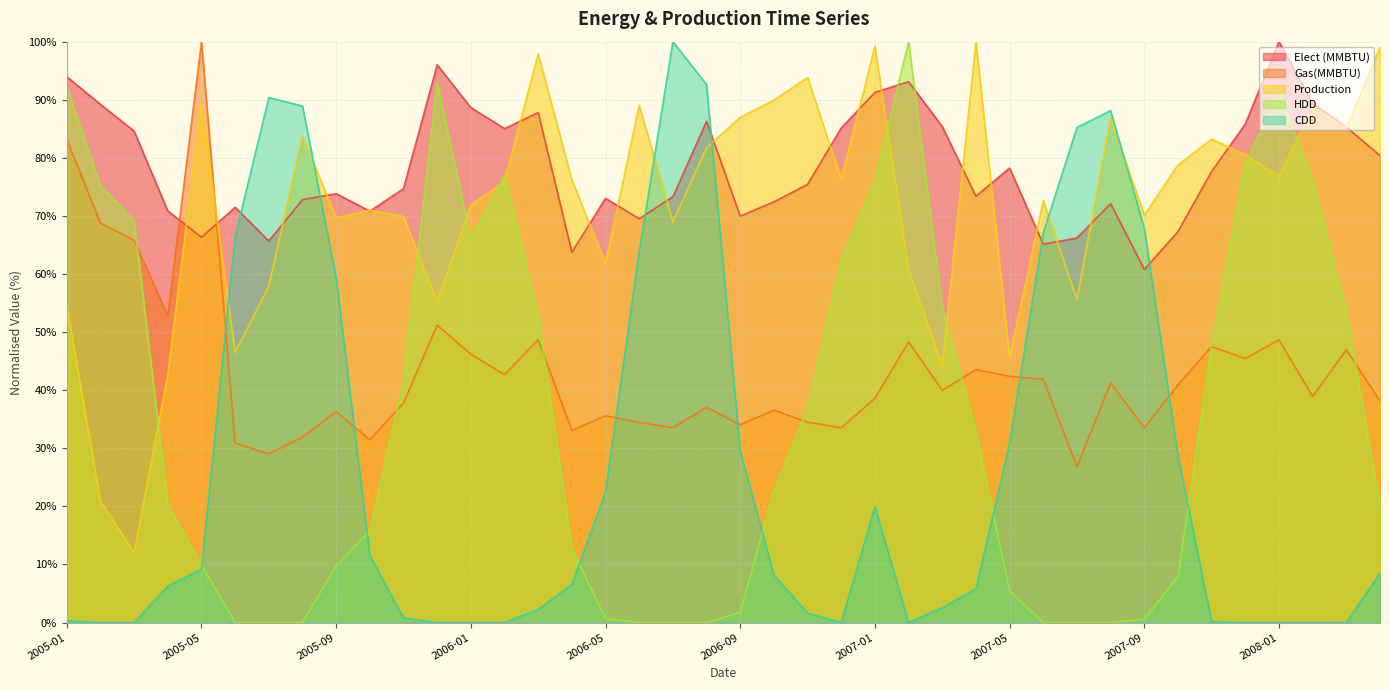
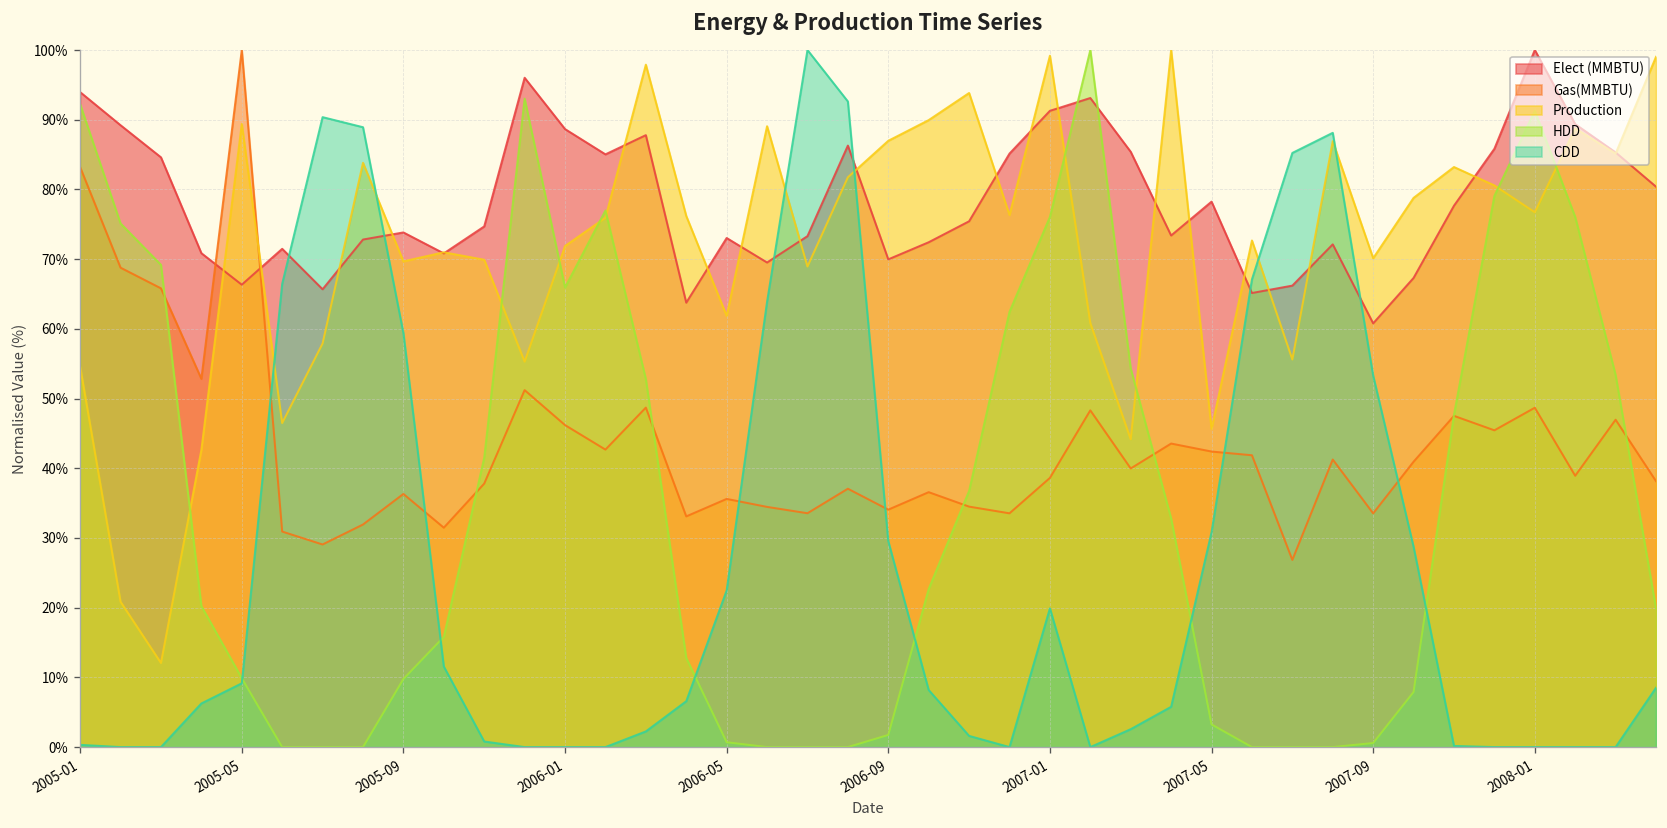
  {
    "Production": {
      "2005-01": "55%",
      "2005-05": "89%",
      "2005-09": "70%",
      "2006-01": "72%",
      "2006-05": "62%",
      "2006-09": "87%",
      "2007-01": "99%",
      "2007-05": "46%",
      "2007-09": "70%",
      "2008-01": "77%"
    },
    "HDD": {
      "2005-01": "92%",
      "2005-05": "10%",
      "2005-09": "10%",
      "2006-01": "66%",
      "2006-05": "1%",
      "2006-09": "2%",
      "2007-01": "76%",
-     "2007-05": "5%",
+     "2007-05": "3%",
      "2007-09": "1%"
    },
    "CDD": {
      "2005-01": "0%",
      "2005-05": "9%",
      "2005-09": "59%",
      "2006-01": "0%",
      "2006-05": "22%",
      "2006-09": "30%",
      "2007-01": "20%",
      "2007-05": "31%",
-     "2007-09": "68%",
+     "2007-09": "53%",
      "2008-01": "0%"
    }
  }
